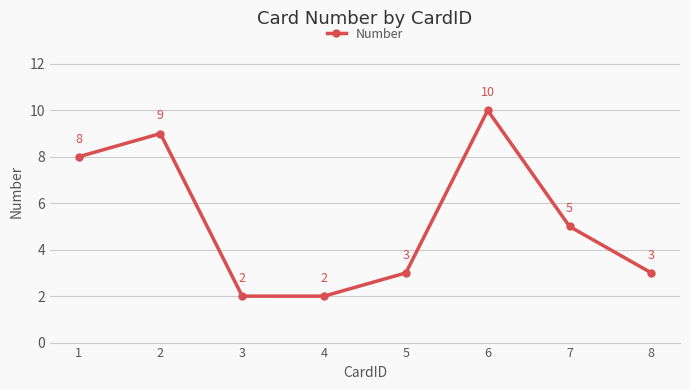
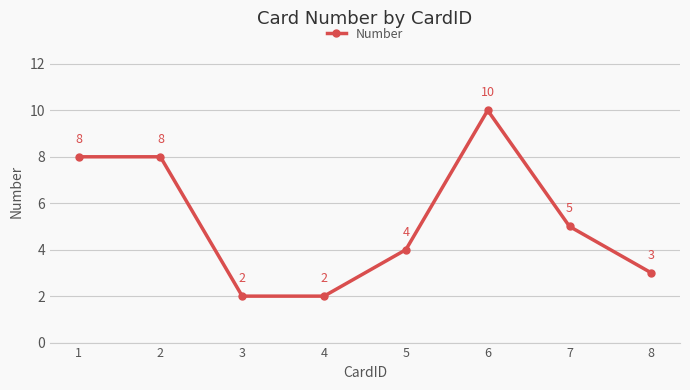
  {
    "1": 8,
-   "2": 9,
+   "2": 8,
    "3": 2,
    "4": 2,
-   "5": 3,
+   "5": 4,
    "6": 10,
    "7": 5,
    "8": 3
  }
